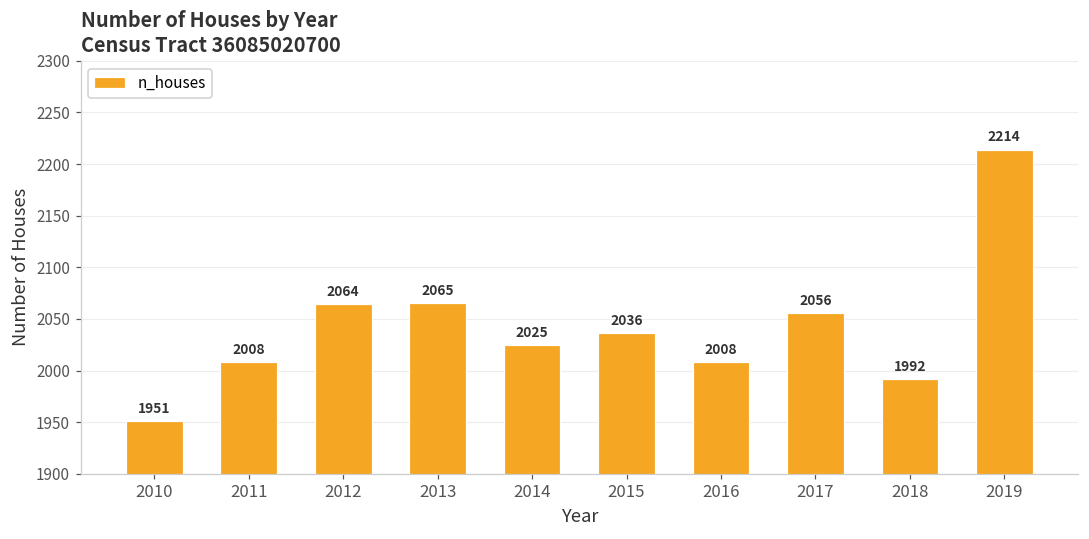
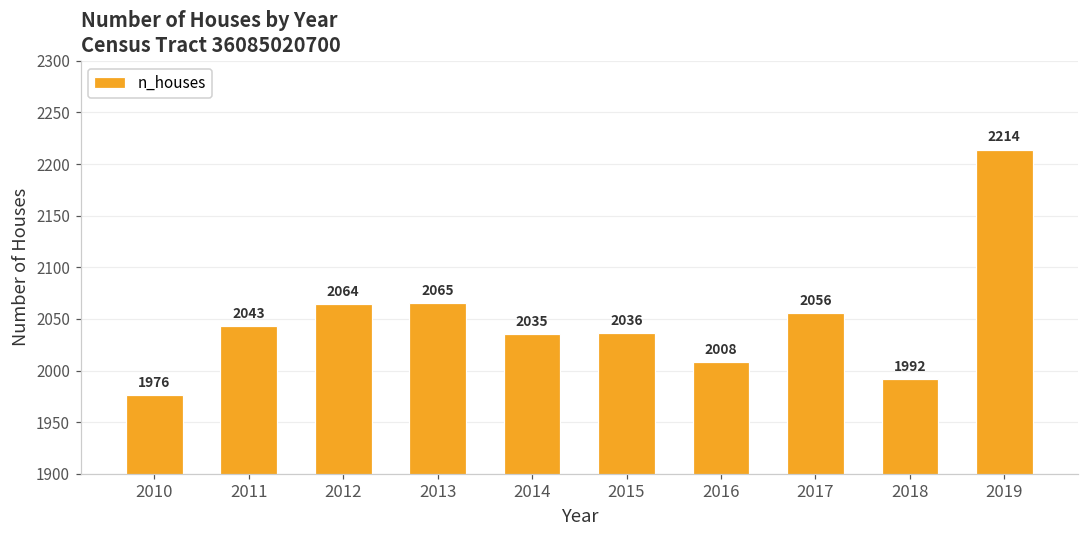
  {
-   "2010": 1951,
-   "2011": 2008,
+   "2010": 1976,
+   "2011": 2043,
    "2012": 2064,
    "2013": 2065,
-   "2014": 2025,
+   "2014": 2035,
    "2015": 2036,
    "2016": 2008,
    "2017": 2056,
    "2018": 1992,
    "2019": 2214
  }
